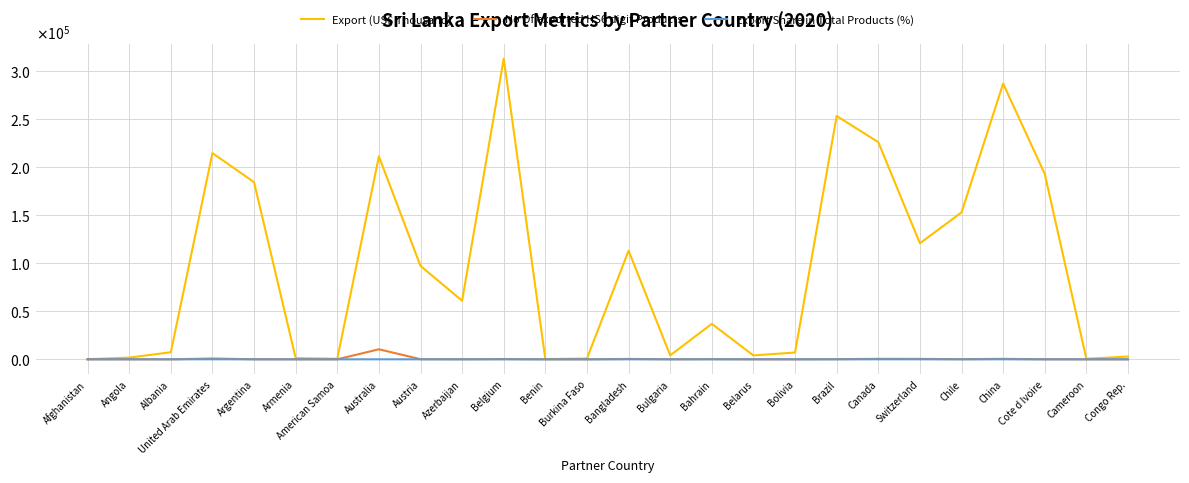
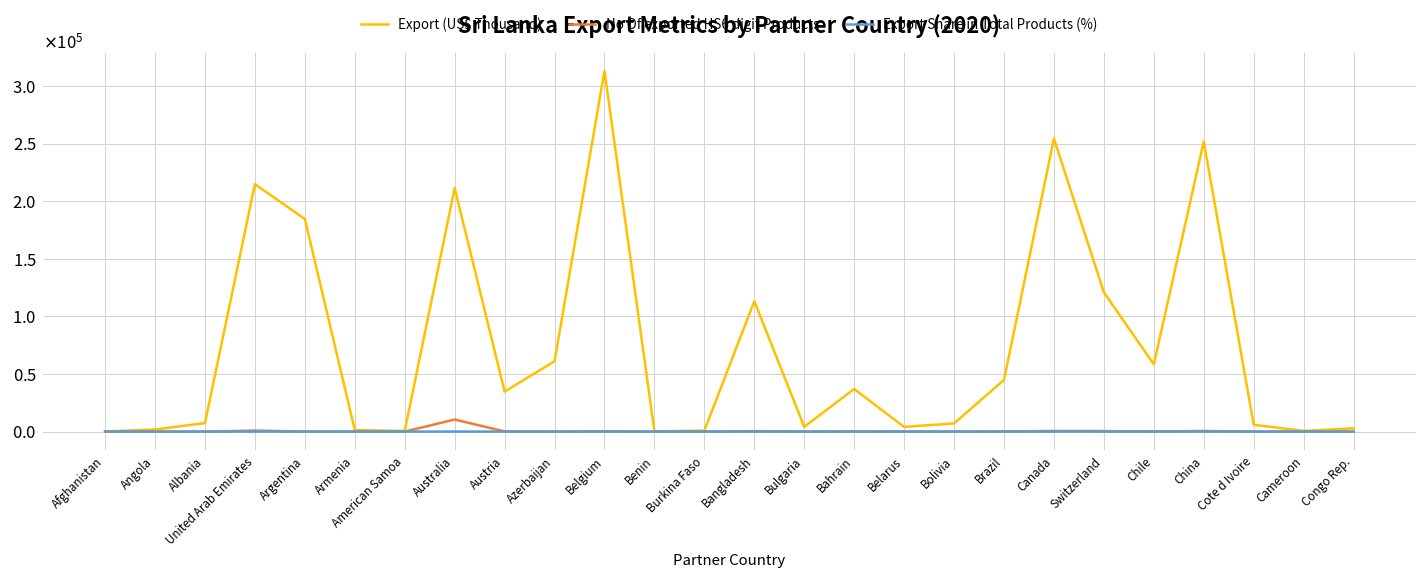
  {
    "Export (US$ Thousand)": {
      "Albania": 10000,
      "United Arab Emirates": 210000,
      "Argentina": 180000,
      "Australia": 210000,
-     "Austria": 100000,
+     "Austria": 30000,
      "Azerbaijan": 60000,
      "Belgium": 310000,
      "Bangladesh": 110000,
      "Bulgaria": 0,
      "Bahrain": 40000,
      "Belarus": 0,
      "Bolivia": 10000,
-     "Brazil": 250000,
-     "Canada": 230000,
+     "Brazil": 40000,
+     "Canada": 250000,
      "Switzerland": 120000,
-     "Chile": 150000,
-     "China": 290000,
-     "Cote d Ivoire": 190000,
+     "Chile": 60000,
+     "China": 250000,
+     "Cote d Ivoire": 10000,
      "Congo Rep.": 0
    },
    "No Of exported HS6 digit Products": {
      "Australia": 10000
    },
    "Export Share in Total Products (%)": {
      "Australia": 0
    }
  }
